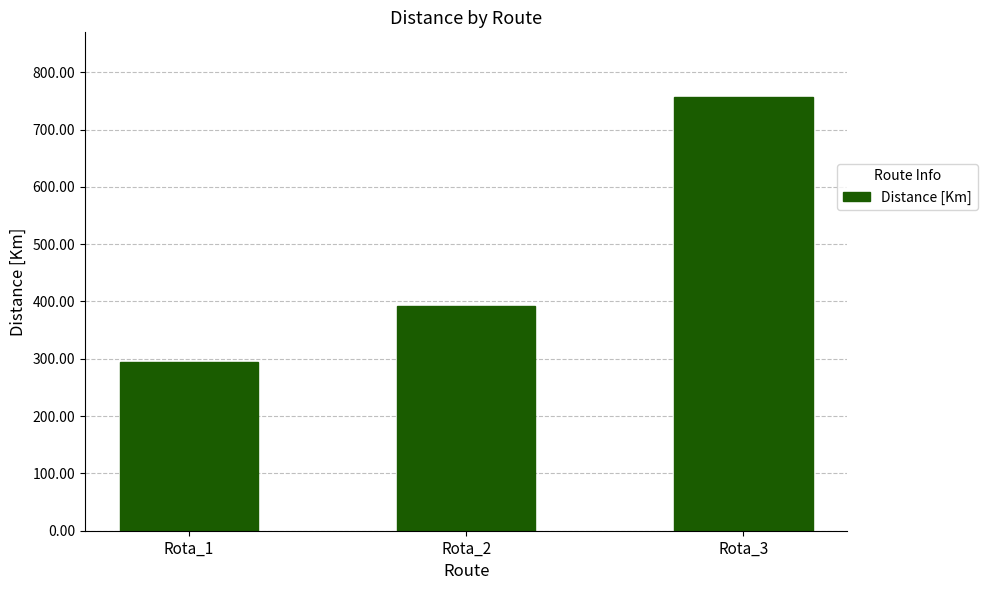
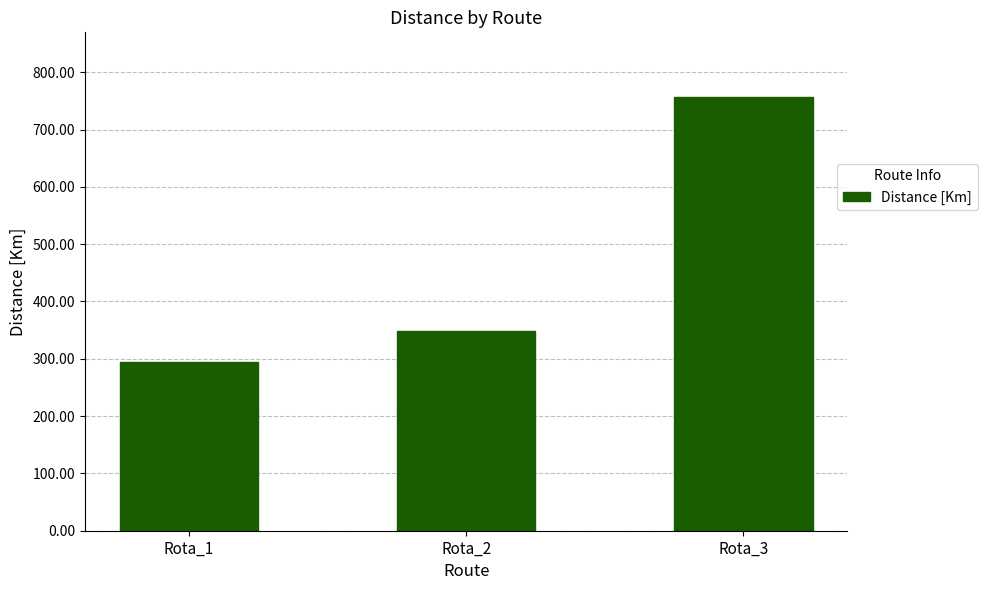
  {
    "Rota_1": 290,
-   "Rota_2": 390,
+   "Rota_2": 350,
    "Rota_3": 760
  }
